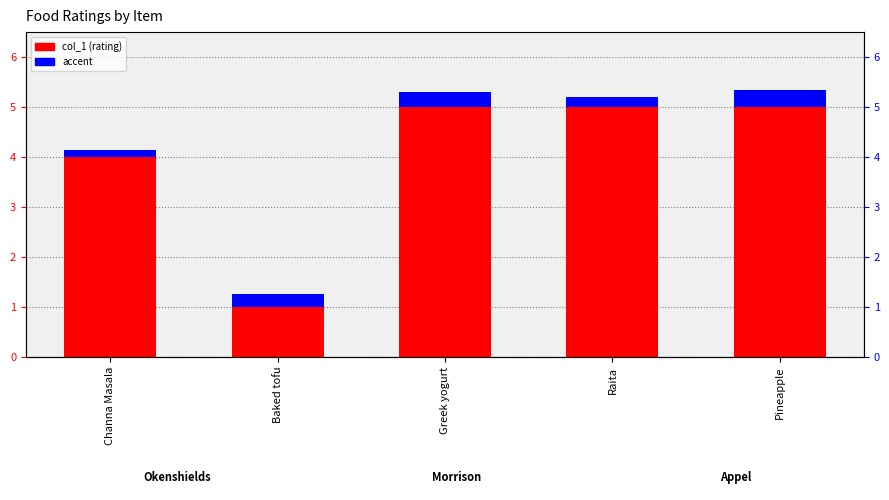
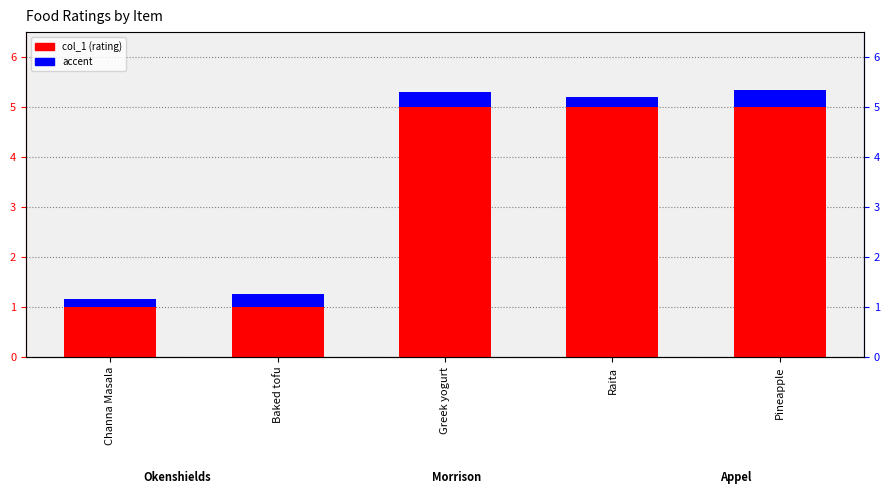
  {
    "col_1 (rating)": {
-     "Channa Masala": 4,
+     "Channa Masala": 1,
      "Baked tofu": 1,
      "Greek yogurt": 5,
      "Raita": 5,
      "Pineapple": 5
    },
    "accent": {
      "Channa Masala": 0.1,
      "Baked tofu": 0.3,
      "Greek yogurt": 0.3,
      "Raita": 0.2,
      "Pineapple": 0.4
    }
  }
